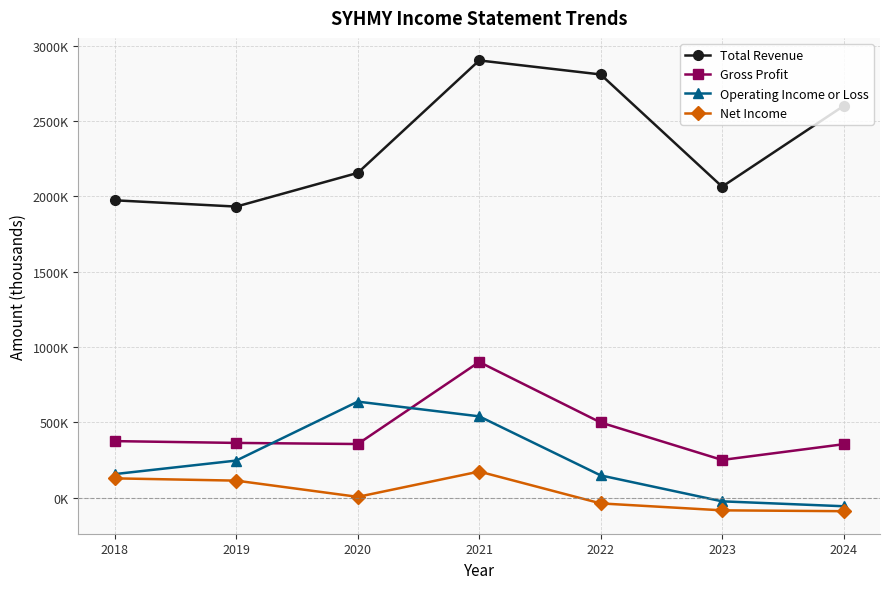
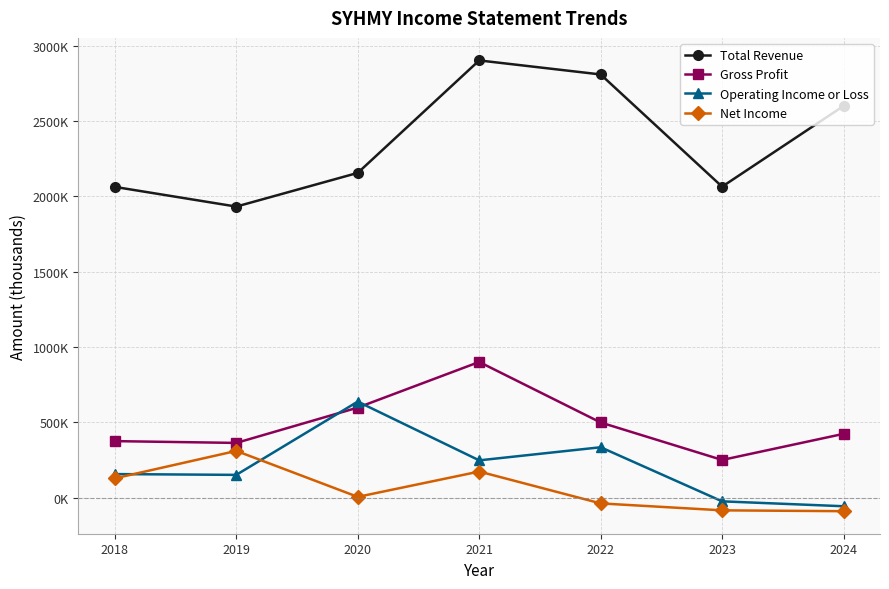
  {
    "Total Revenue": {
-     "2018": 1970000,
+     "2018": 2060000,
      "2019": 1930000,
      "2020": 2160000,
      "2021": 2900000,
      "2022": 2810000,
      "2023": 2060000
    },
    "Gross Profit": {
      "2018": 370000,
      "2019": 360000,
-     "2020": 360000,
+     "2020": 600000,
      "2021": 900000,
      "2022": 500000,
      "2023": 250000,
-     "2024": 350000
+     "2024": 420000
    },
    "Operating Income or Loss": {
      "2018": 160000,
-     "2019": 250000,
+     "2019": 150000,
      "2020": 640000,
-     "2021": 540000,
-     "2022": 150000,
+     "2021": 250000,
+     "2022": 330000,
      "2023": -30000,
      "2024": -60000
    },
    "Net Income": {
      "2018": 130000,
-     "2019": 110000,
+     "2019": 310000,
      "2020": 0,
      "2021": 170000,
      "2022": -40000,
      "2023": -90000,
      "2024": -90000
    }
  }
